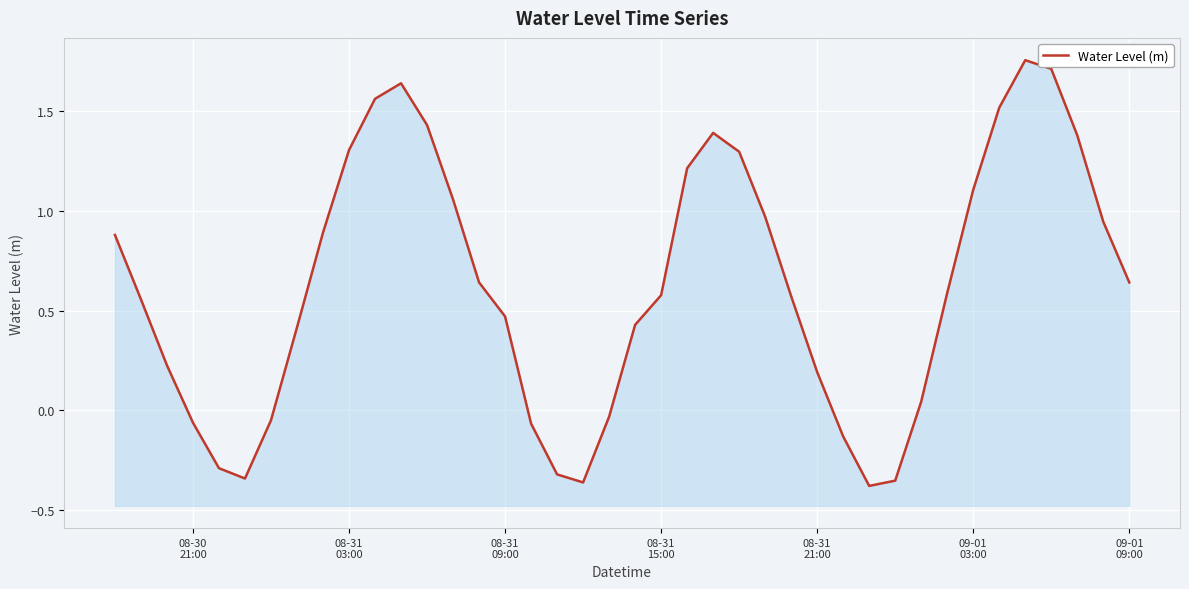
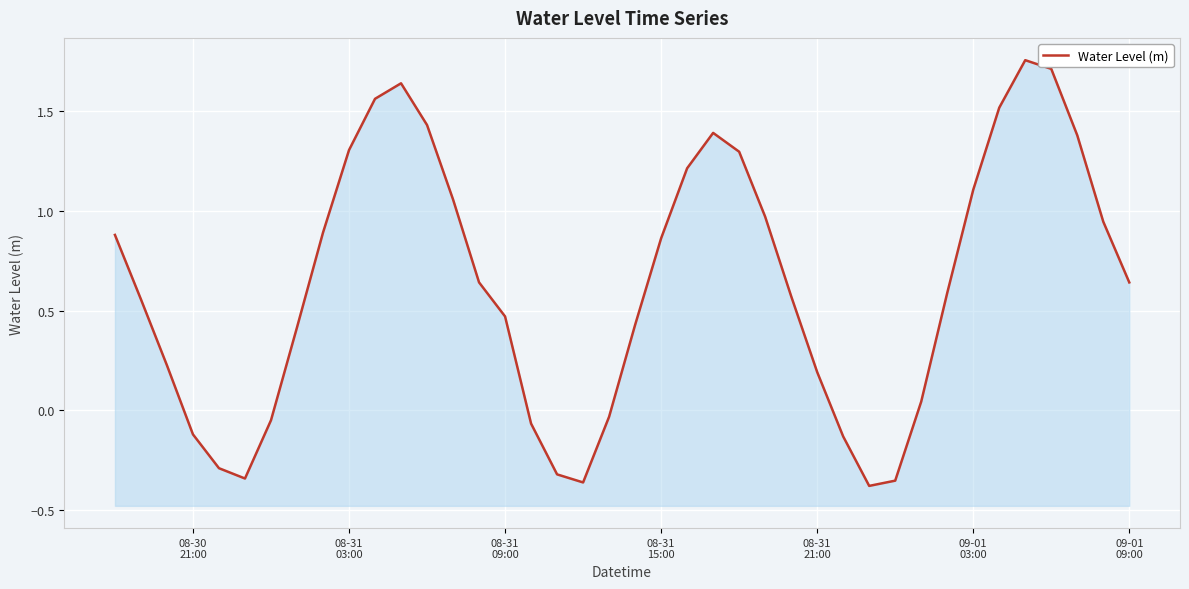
  {
-   "08-30 21:00": -0.06,
+   "08-30 21:00": -0.12,
    "08-31 03:00": 1.31,
    "08-31 09:00": 0.47,
-   "08-31 15:00": 0.58,
+   "08-31 15:00": 0.86,
    "08-31 21:00": 0.19,
    "09-01 03:00": 1.11,
    "09-01 09:00": 0.64
  }
